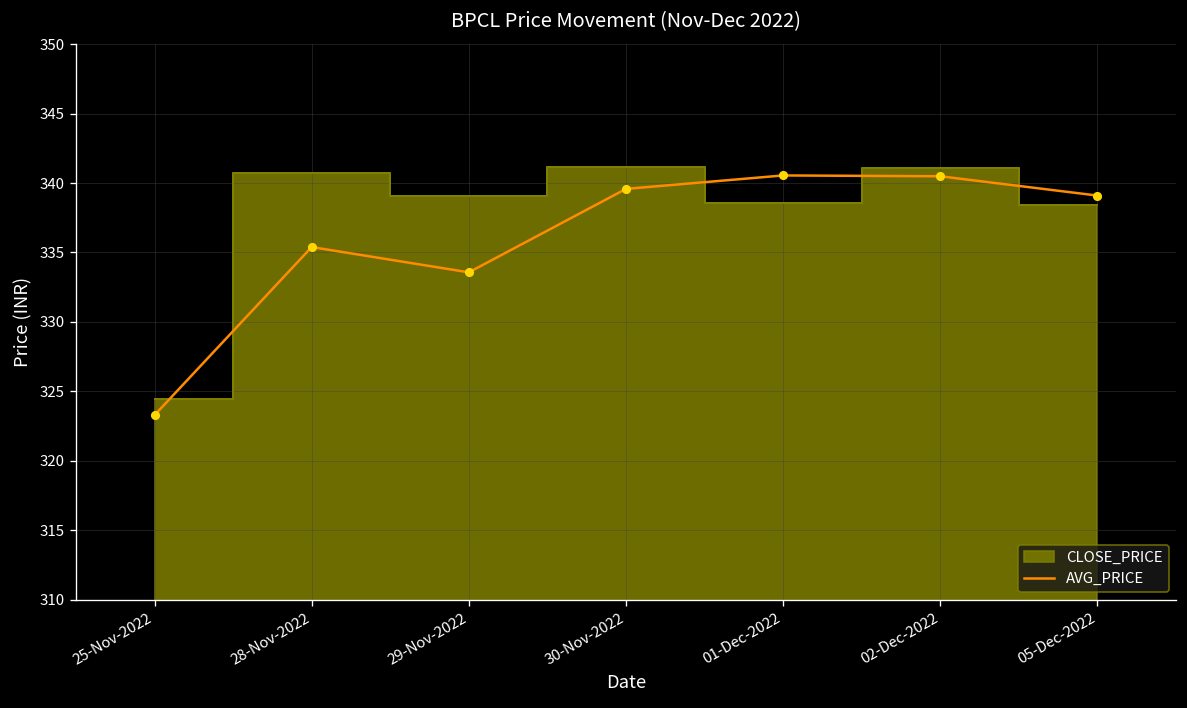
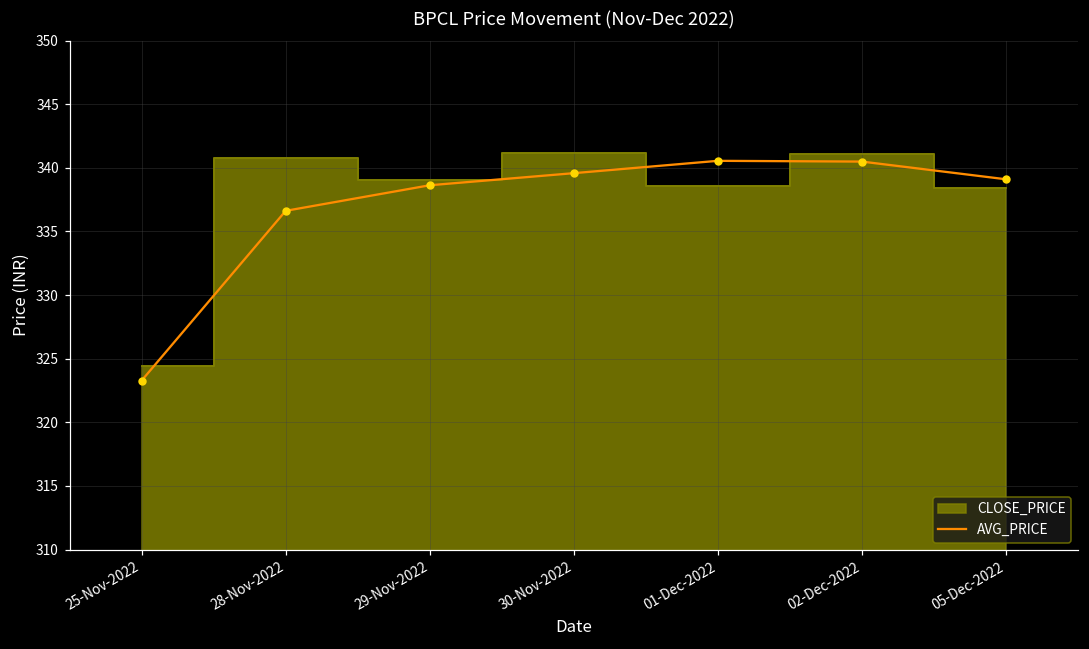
  {
    "AVG_PRICE": {
      "25-Nov-2022": 323.3,
-     "28-Nov-2022": 335.4,
-     "29-Nov-2022": 333.6,
+     "28-Nov-2022": 336.6,
+     "29-Nov-2022": 338.6,
      "30-Nov-2022": 339.6,
      "01-Dec-2022": 340.6,
      "02-Dec-2022": 340.5,
      "05-Dec-2022": 339.1
    }
  }
